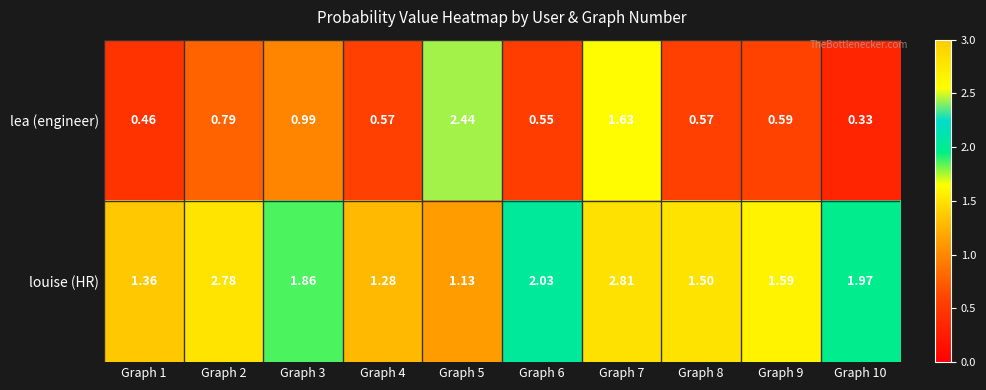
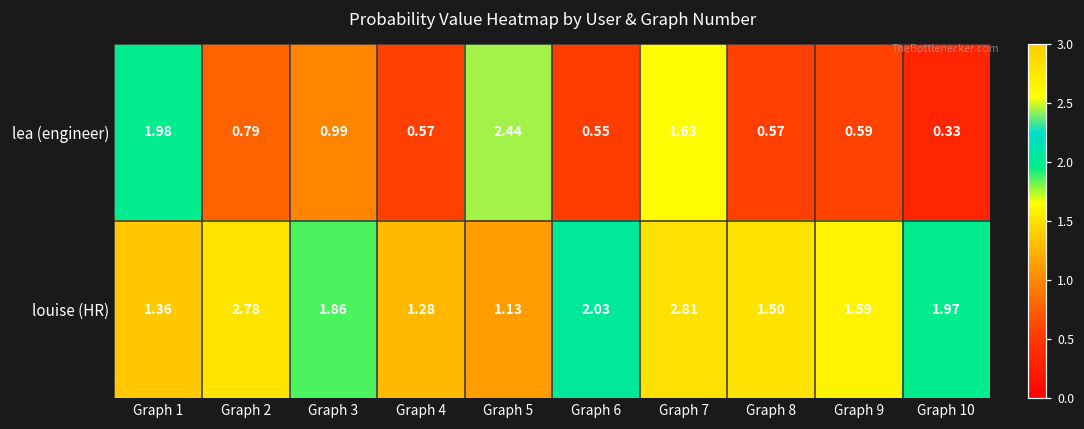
  {
    "lea (engineer)": {
-     "Graph 1": 0.46,
+     "Graph 1": 1.98,
      "Graph 2": 0.79,
      "Graph 3": 0.99,
      "Graph 4": 0.57,
      "Graph 5": 2.44,
      "Graph 6": 0.55,
      "Graph 7": 1.63,
      "Graph 8": 0.57,
      "Graph 9": 0.59
    },
    "louise (HR)": {
      "Graph 1": 1.36,
      "Graph 2": 2.78,
      "Graph 3": 1.86,
      "Graph 4": 1.28,
      "Graph 5": 1.13,
      "Graph 6": 2.03,
      "Graph 7": 2.81,
      "Graph 8": 1.50,
      "Graph 9": 1.59,
      "Graph 10": 1.97
    }
  }
